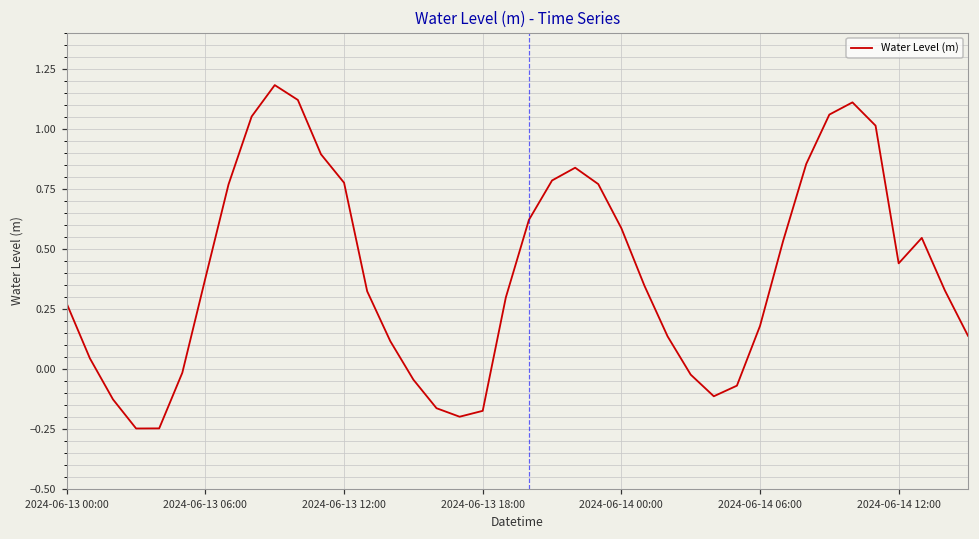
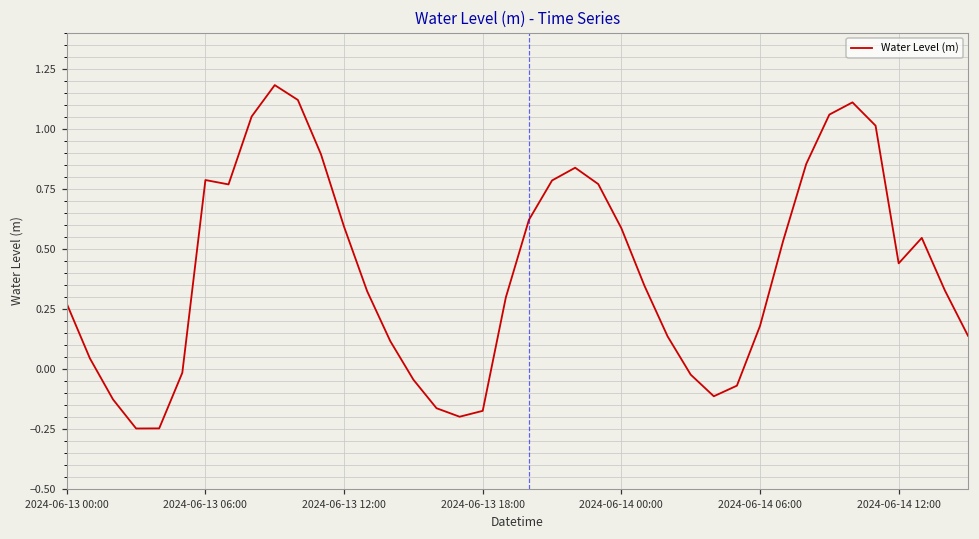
  {
    "2024-06-13 00:00": 0.27,
-   "2024-06-13 06:00": 0.38,
-   "2024-06-13 12:00": 0.78,
+   "2024-06-13 06:00": 0.79,
+   "2024-06-13 12:00": 0.59,
    "2024-06-13 18:00": -0.17,
    "2024-06-14 00:00": 0.59,
    "2024-06-14 06:00": 0.18,
    "2024-06-14 12:00": 0.44
  }
